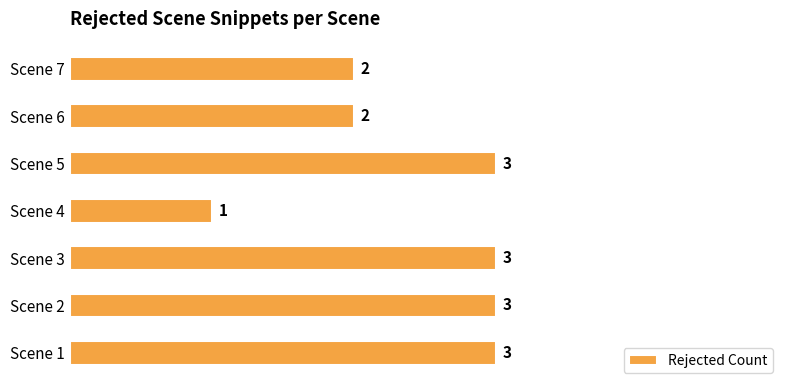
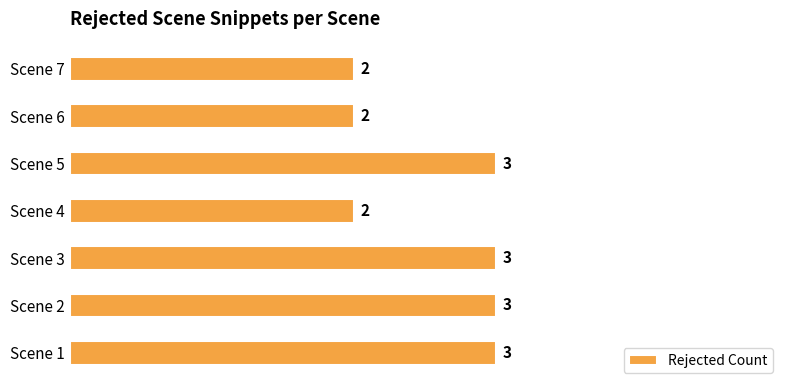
  {
    "Scene 7": 2,
    "Scene 6": 2,
    "Scene 5": 3,
-   "Scene 4": 1,
+   "Scene 4": 2,
    "Scene 3": 3,
    "Scene 2": 3,
    "Scene 1": 3
  }
